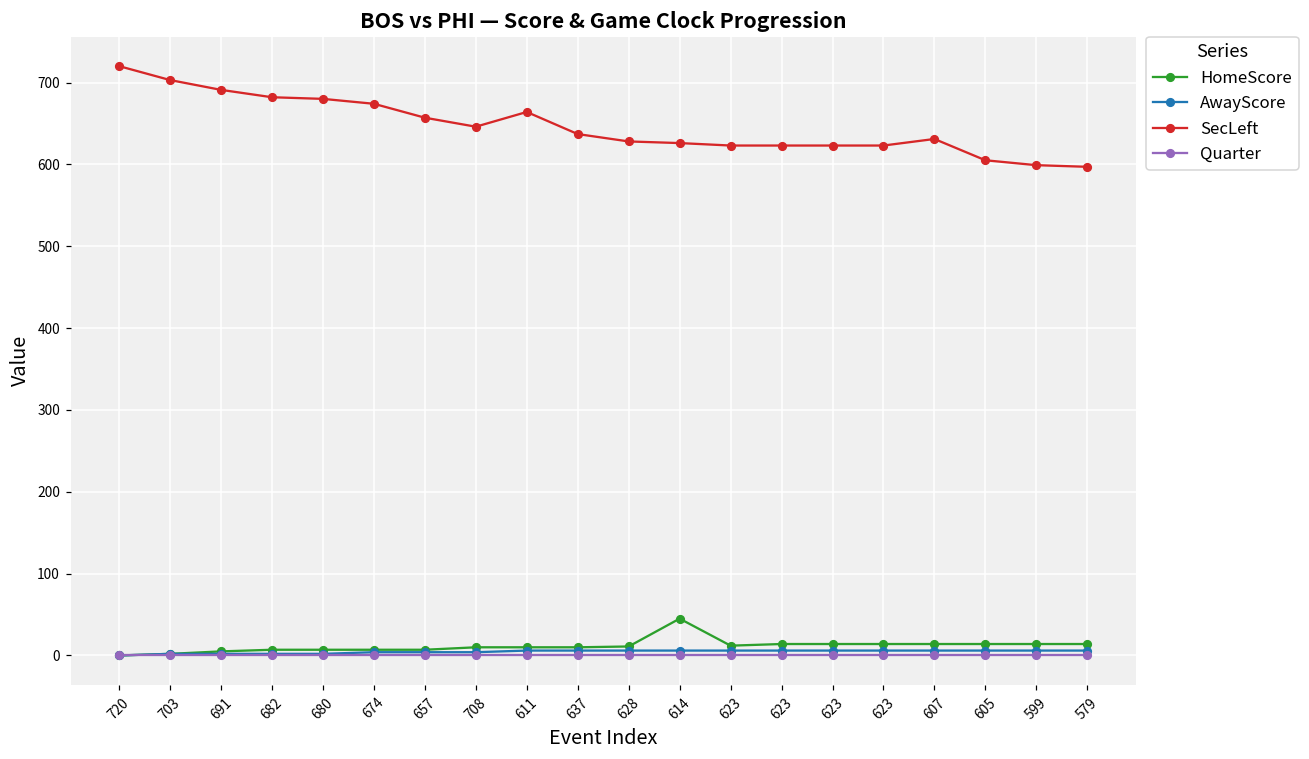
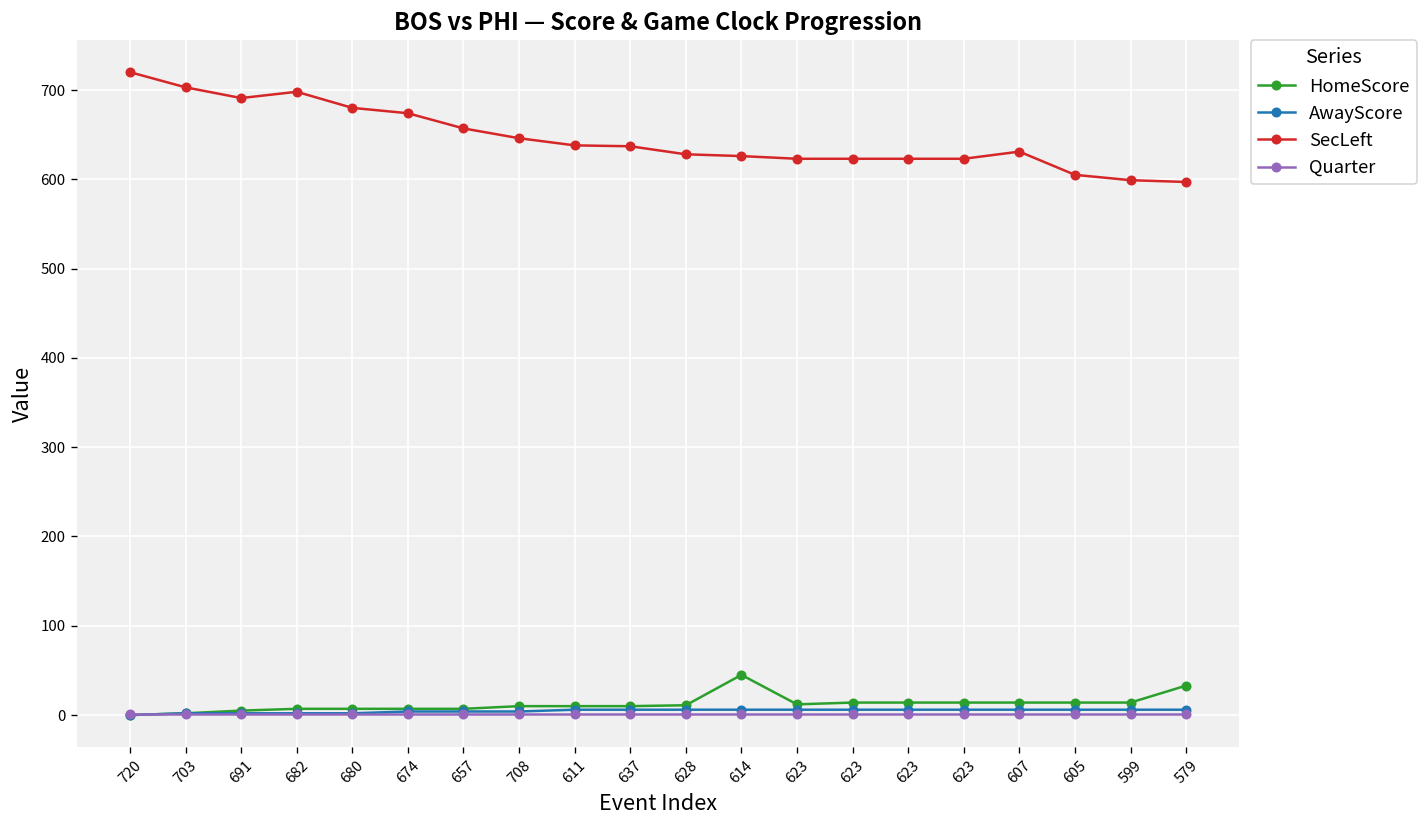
  {
    "HomeScore": {
      "682": 10,
      "680": 10,
      "708": 10,
      "611": 10,
      "637": 10,
      "628": 10,
      "614": 50,
      "607": 10,
      "605": 10,
      "599": 10,
-     "579": 10
+     "579": 30
    },
    "AwayScore": {
      "611": 10,
      "637": 10,
      "628": 10,
      "614": 10,
      "607": 10,
      "605": 10,
      "599": 10,
      "579": 10
    },
    "SecLeft": {
      "720": 720,
      "703": 700,
      "691": 690,
-     "682": 680,
+     "682": 700,
      "680": 680,
      "674": 670,
      "657": 660,
      "708": 650,
-     "611": 660,
+     "611": 640,
      "637": 640,
      "628": 630,
      "614": 630,
      "607": 630,
      "605": 610,
      "599": 600,
      "579": 600
    },
    "Quarter": {
      "611": 0,
      "637": 0,
      "628": 0,
      "614": 0,
      "607": 0,
      "605": 0,
      "599": 0,
      "579": 0
    }
  }
